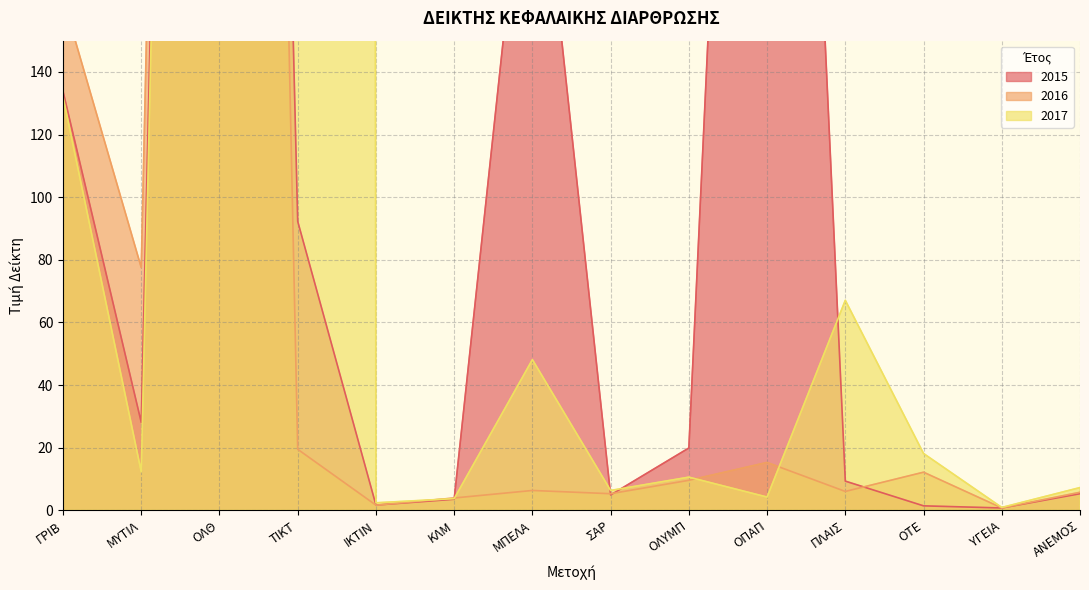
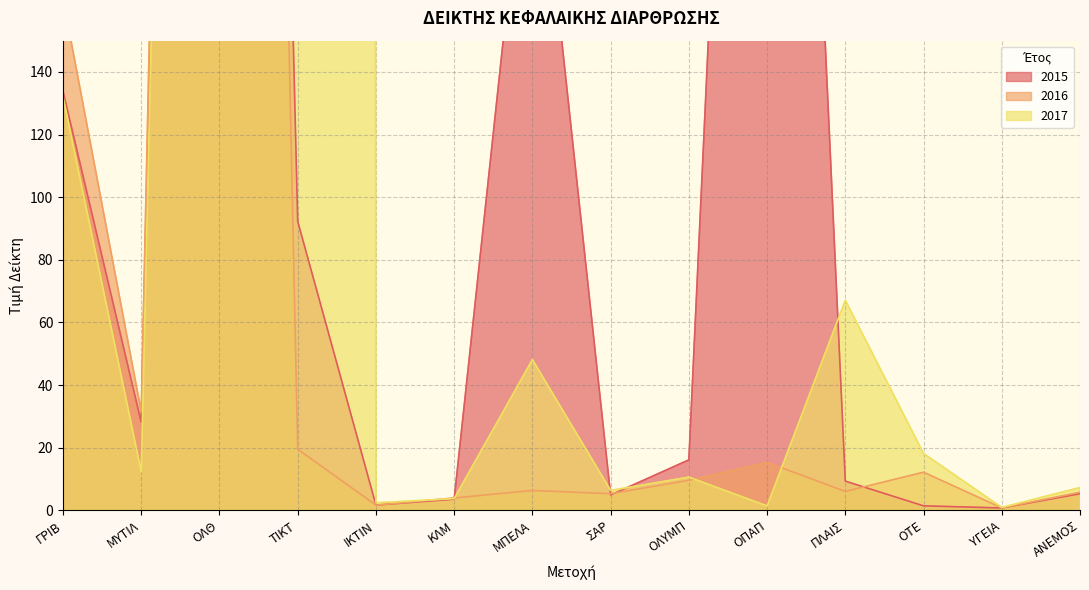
  {
    "2015": {
      "ΓΡΙΒ": 134,
      "ΜΥΤΙΛ": 28,
      "ΤΙΚΤ": 92,
-     "ΟΛΥΜΠ": 20,
+     "ΟΛΥΜΠ": 16,
      "ΠΛΑΙΣ": 9,
      "ΟΤΕ": 1
    },
    "2016": {
-     "ΜΥΤΙΛ": 78,
+     "ΜΥΤΙΛ": 32,
      "ΤΙΚΤ": 19,
      "ΜΠΕΛΑ": 6,
      "ΟΛΥΜΠ": 10,
      "ΟΠΑΠ": 15,
      "ΠΛΑΙΣ": 6,
      "ΟΤΕ": 12
    },
    "2017": {
      "ΓΡΙΒ": 132,
      "ΜΥΤΙΛ": 12,
      "ΜΠΕΛΑ": 48,
      "ΣΑΡ": 6,
      "ΟΛΥΜΠ": 11,
-     "ΟΠΑΠ": 4,
+     "ΟΠΑΠ": 1,
      "ΠΛΑΙΣ": 67,
      "ΟΤΕ": 18,
      "ΑΝΕΜΟΣ": 7
    }
  }
